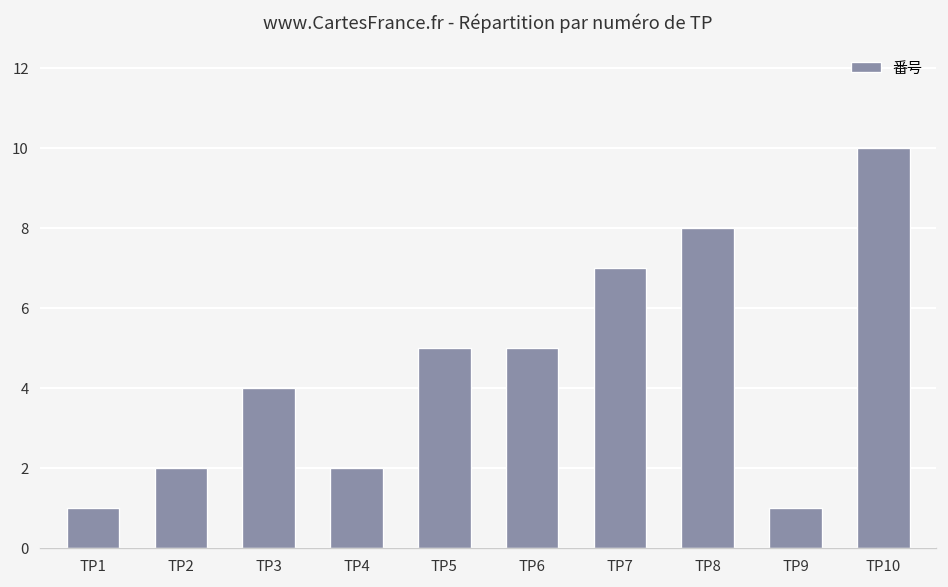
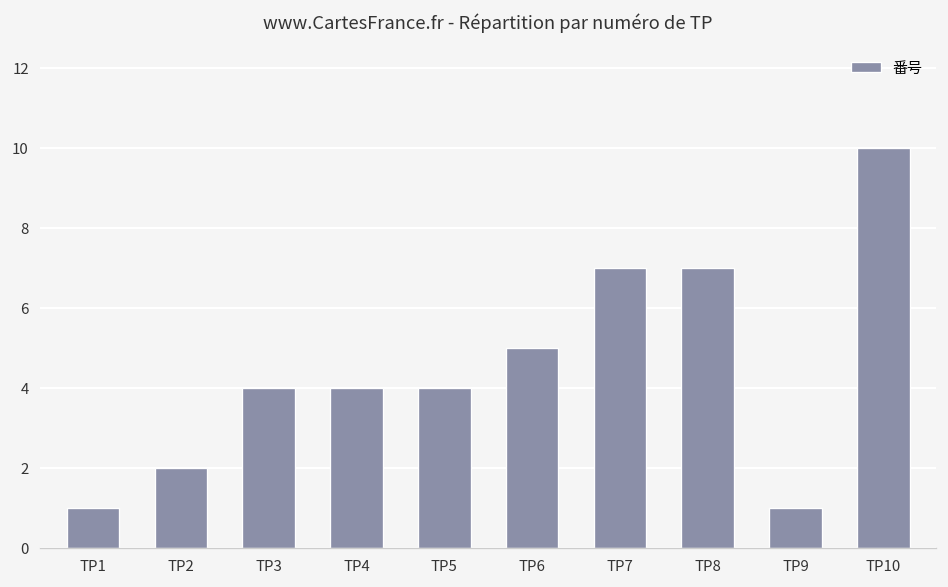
  {
    "TP1": 1,
    "TP2": 2,
    "TP3": 4,
-   "TP4": 2,
-   "TP5": 5,
+   "TP4": 4,
+   "TP5": 4,
    "TP6": 5,
    "TP7": 7,
-   "TP8": 8,
+   "TP8": 7,
    "TP9": 1,
    "TP10": 10
  }
